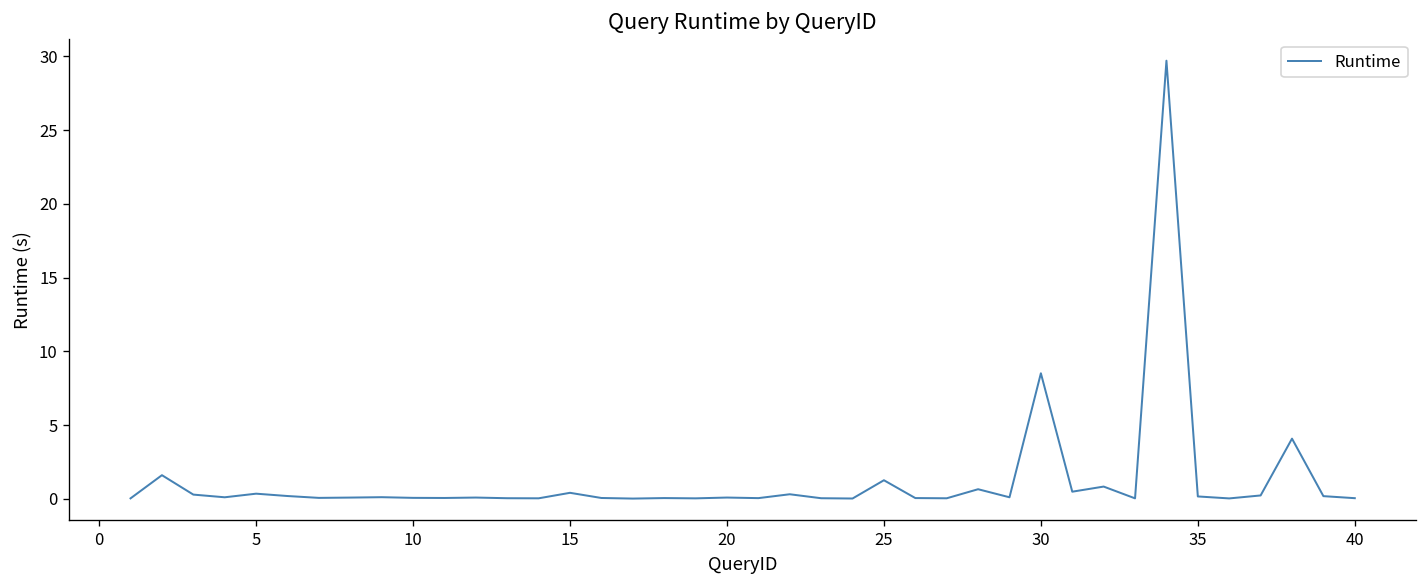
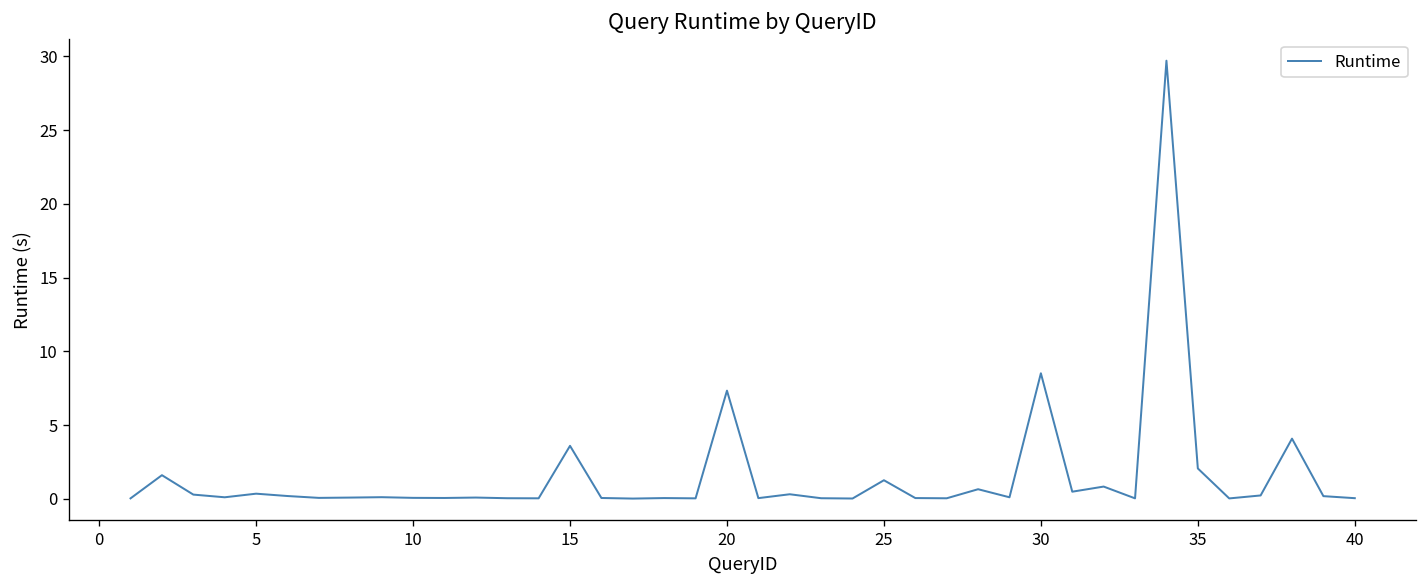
  {
    "5": 0.3,
    "10": 0.1,
-   "15": 0.4,
-   "20": 0.1,
+   "15": 3.6,
+   "20": 7.3,
    "25": 1.3,
    "30": 8.5,
-   "35": 0.2,
+   "35": 2.1,
    "40": 0.0
  }
